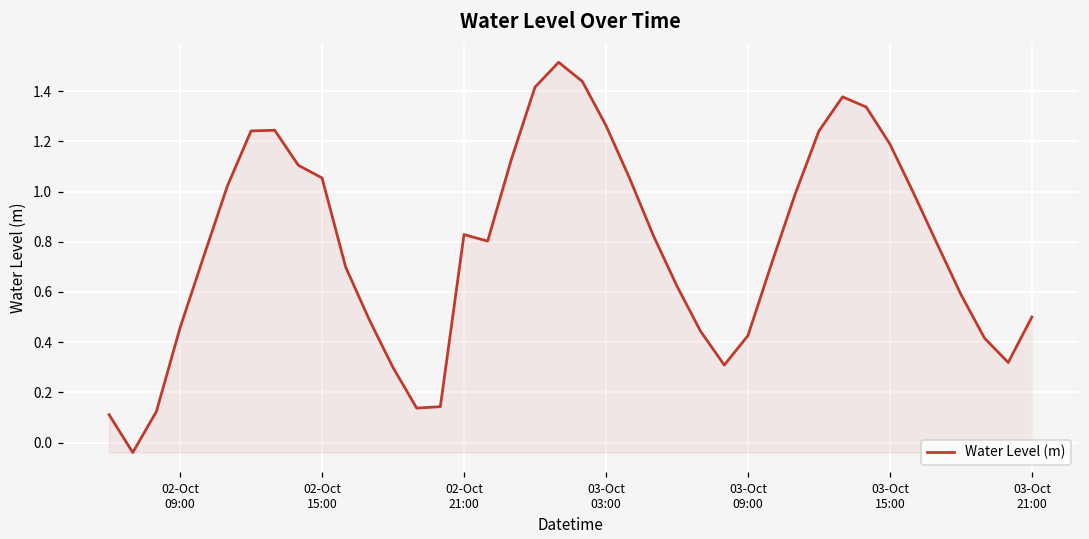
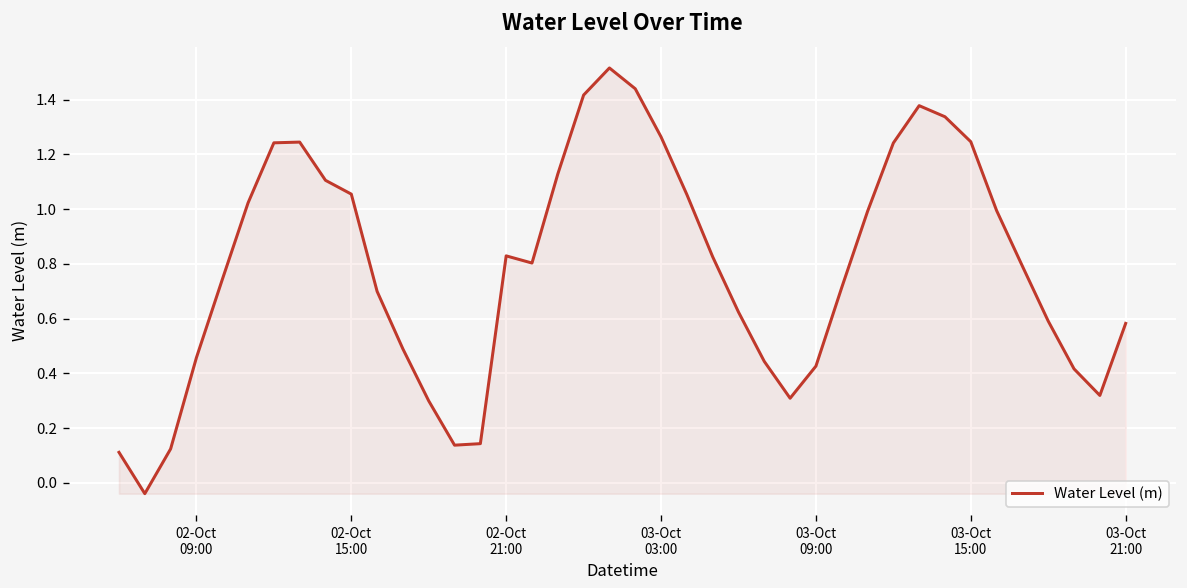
  {
    "02-Oct 09:00": 0.46,
    "02-Oct 15:00": 1.05,
    "02-Oct 21:00": 0.83,
    "03-Oct 03:00": 1.26,
    "03-Oct 09:00": 0.43,
-   "03-Oct 15:00": 1.19,
-   "03-Oct 21:00": 0.50
+   "03-Oct 15:00": 1.25,
+   "03-Oct 21:00": 0.58
  }
